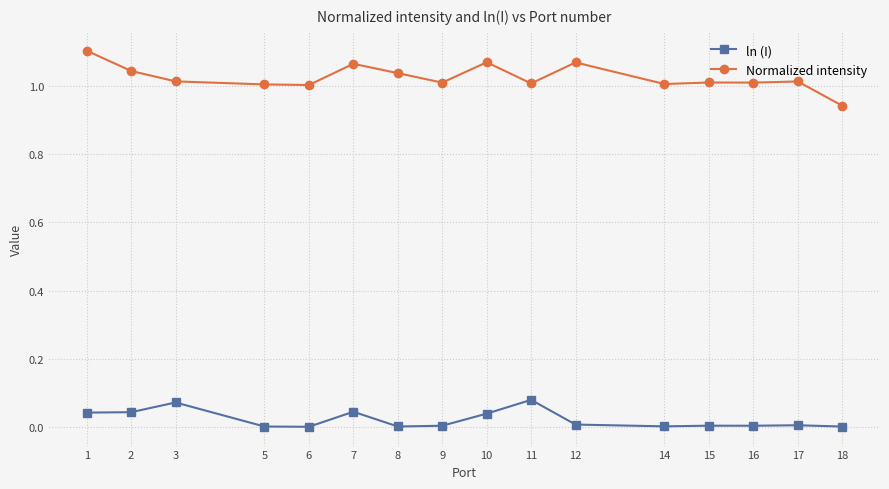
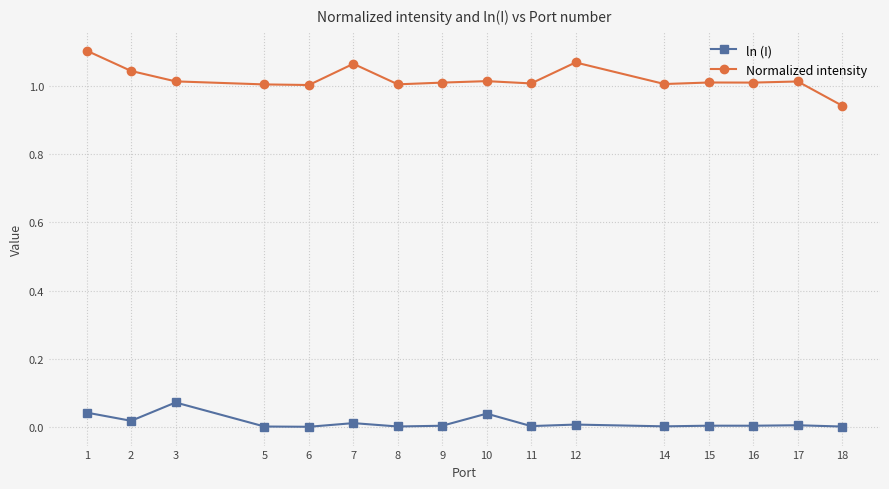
  {
    "ln (I)": {
      "1": 0.04,
-     "2": 0.04,
+     "2": 0.02,
      "3": 0.07,
      "5": 0.00,
      "6": 0.00,
-     "7": 0.05,
+     "7": 0.01,
      "8": 0.00,
      "9": 0.00,
      "10": 0.04,
-     "11": 0.08,
+     "11": 0.00,
      "12": 0.01,
      "14": 0.00,
      "15": 0.00,
      "16": 0.00,
      "17": 0.01,
      "18": 0.00
    },
    "Normalized intensity": {
      "1": 1.10,
      "2": 1.04,
      "3": 1.01,
      "5": 1.00,
      "6": 1.00,
      "7": 1.06,
-     "8": 1.04,
+     "8": 1.00,
      "9": 1.01,
-     "10": 1.07,
+     "10": 1.01,
      "11": 1.01,
      "12": 1.07,
      "14": 1.01,
      "15": 1.01,
      "16": 1.01,
      "17": 1.01,
      "18": 0.94
    }
  }
